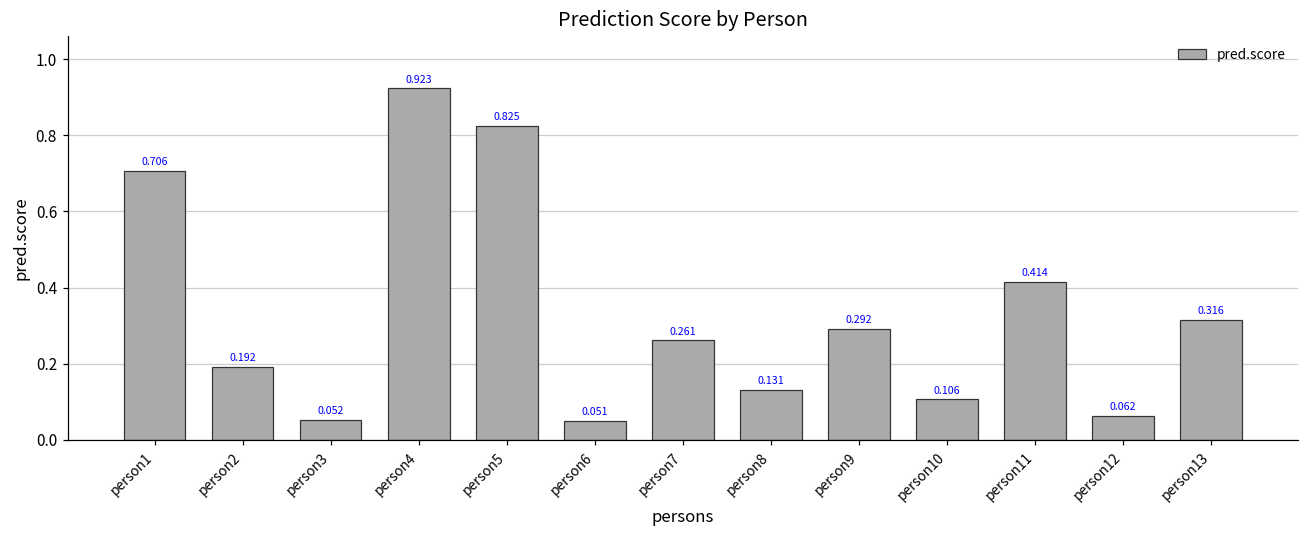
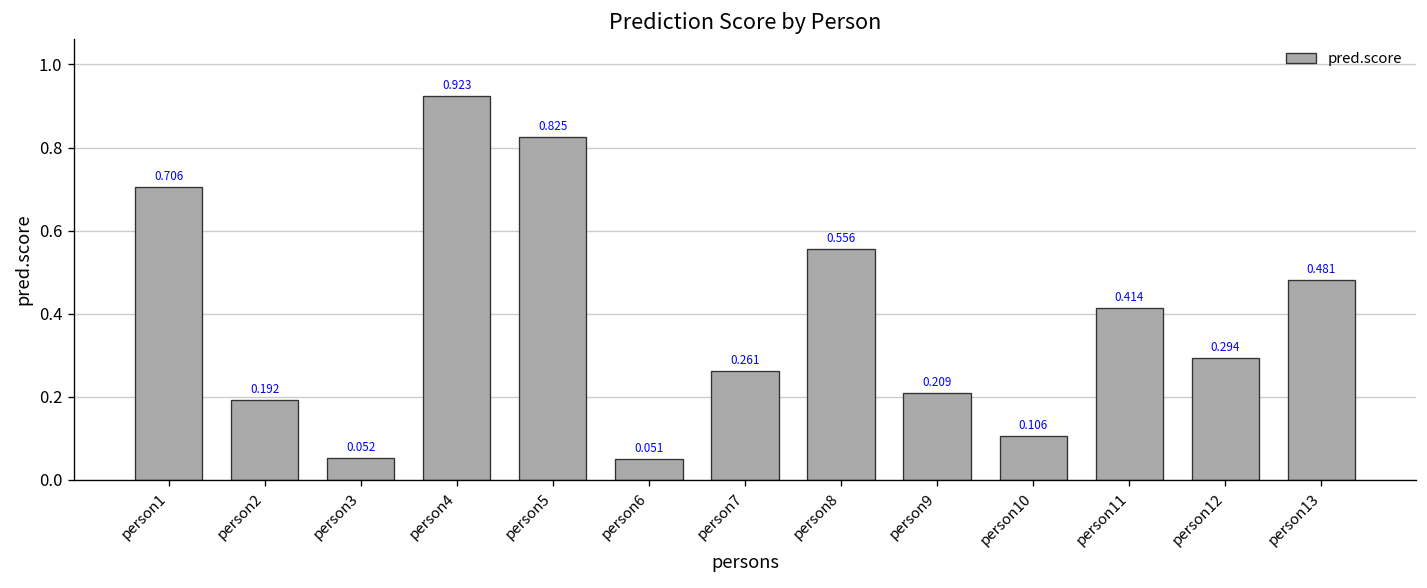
  {
    "person1": 0.706,
    "person2": 0.192,
    "person3": 0.052,
    "person4": 0.923,
    "person5": 0.825,
    "person6": 0.051,
    "person7": 0.261,
-   "person8": 0.131,
-   "person9": 0.292,
+   "person8": 0.556,
+   "person9": 0.209,
    "person10": 0.106,
    "person11": 0.414,
-   "person12": 0.062,
-   "person13": 0.316
+   "person12": 0.294,
+   "person13": 0.481
  }
